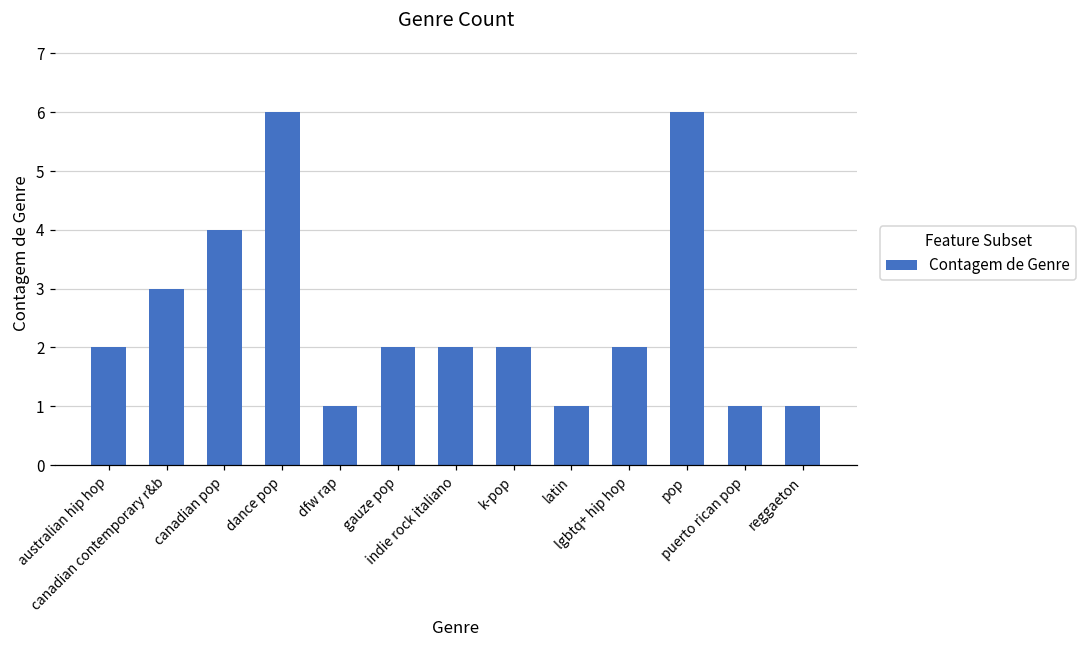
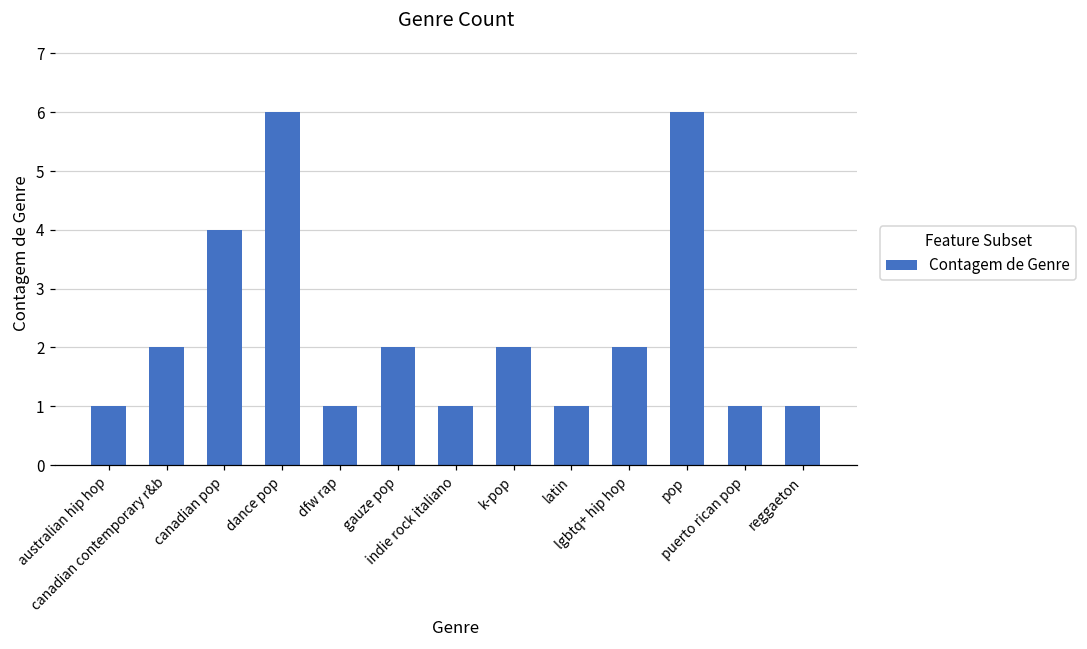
  {
-   "australian hip hop": 2,
-   "canadian contemporary r&b": 3,
+   "australian hip hop": 1,
+   "canadian contemporary r&b": 2,
    "canadian pop": 4,
    "dance pop": 6,
    "dfw rap": 1,
    "gauze pop": 2,
-   "indie rock italiano": 2,
+   "indie rock italiano": 1,
    "k-pop": 2,
    "latin": 1,
    "lgbtq+ hip hop": 2,
    "pop": 6,
    "puerto rican pop": 1,
    "reggaeton": 1
  }
